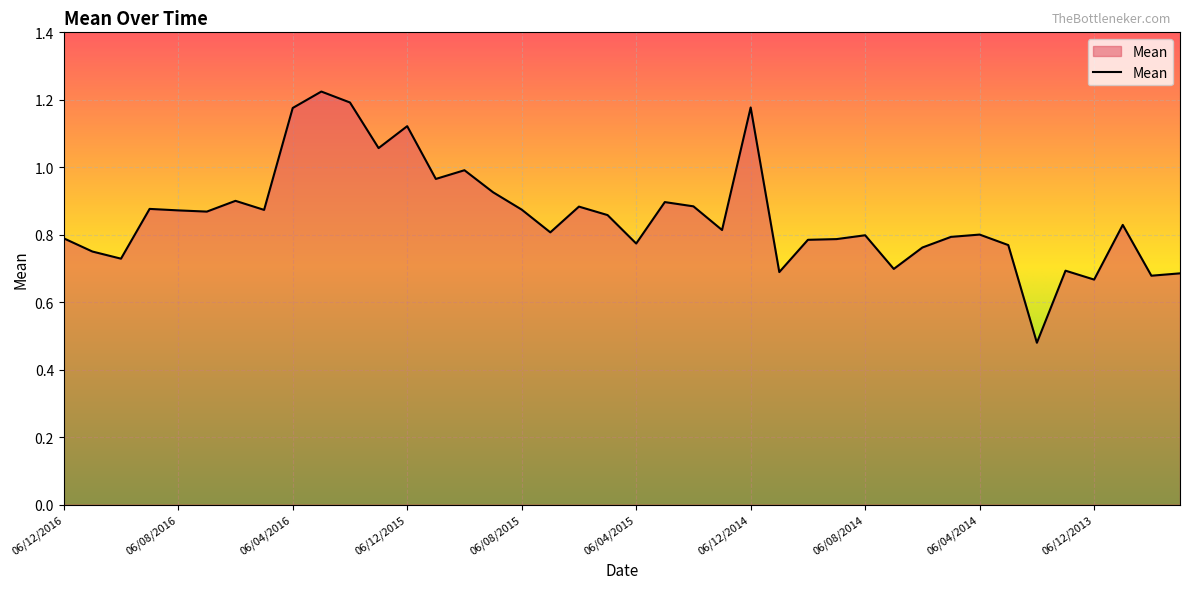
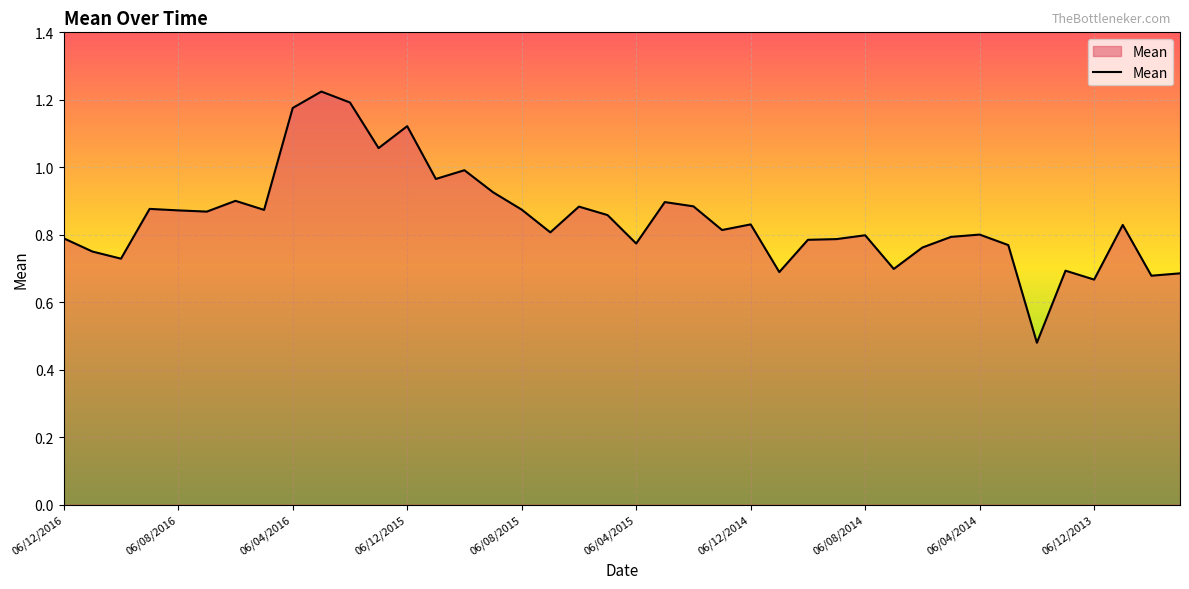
  {
    "06/12/2016": 0.79,
    "06/08/2016": 0.87,
    "06/04/2016": 1.18,
    "06/12/2015": 1.12,
    "06/08/2015": 0.87,
    "06/04/2015": 0.77,
-   "06/12/2014": 1.18,
+   "06/12/2014": 0.83,
    "06/08/2014": 0.80,
    "06/04/2014": 0.80,
    "06/12/2013": 0.67
  }
